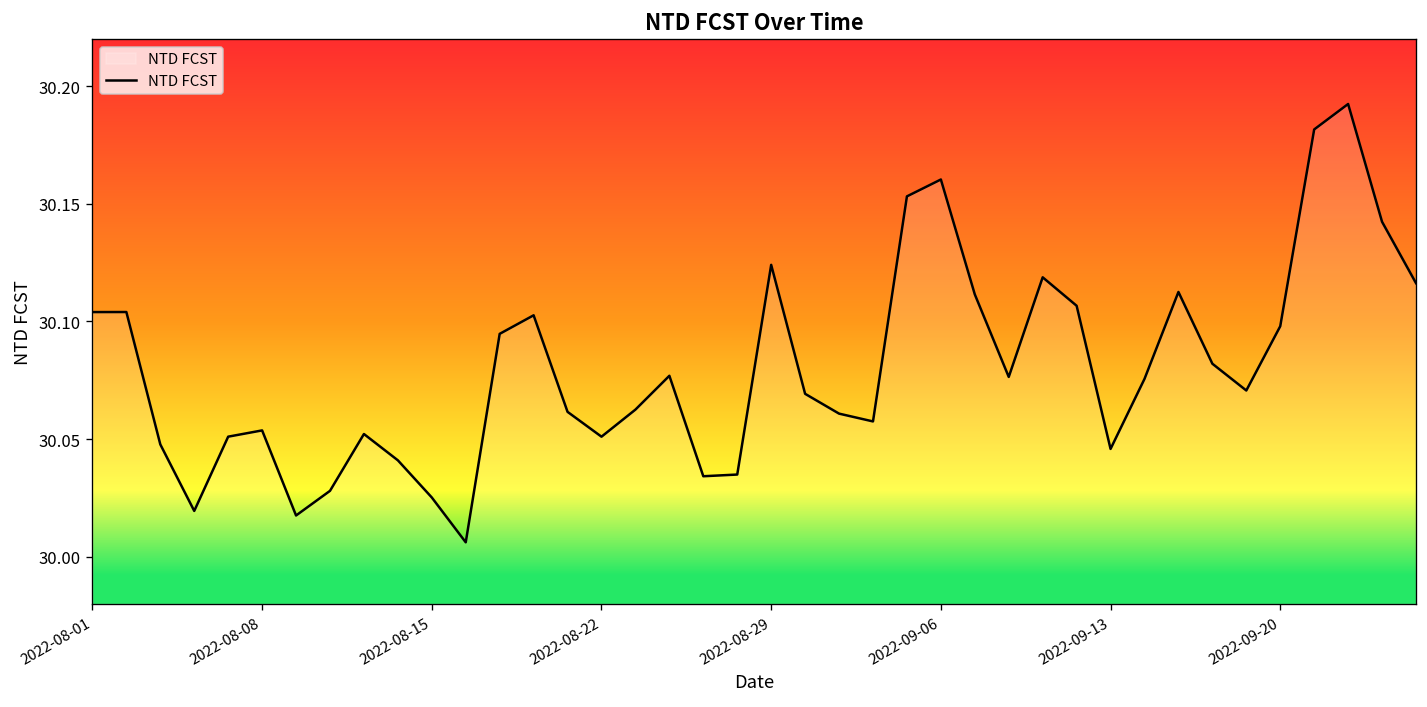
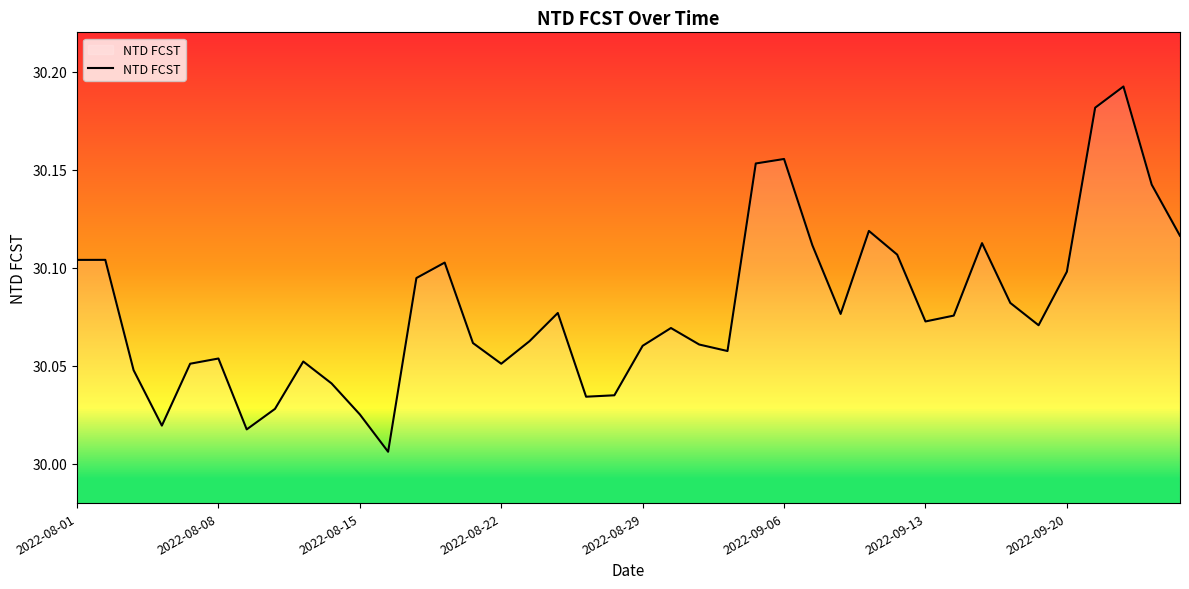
  {
    "2022-08-01": 30.104,
    "2022-08-08": 30.054,
    "2022-08-15": 30.025,
    "2022-08-22": 30.051,
-   "2022-08-29": 30.124,
-   "2022-09-06": 30.160,
-   "2022-09-13": 30.046,
+   "2022-08-29": 30.060,
+   "2022-09-06": 30.155,
+   "2022-09-13": 30.073,
    "2022-09-20": 30.098
  }
